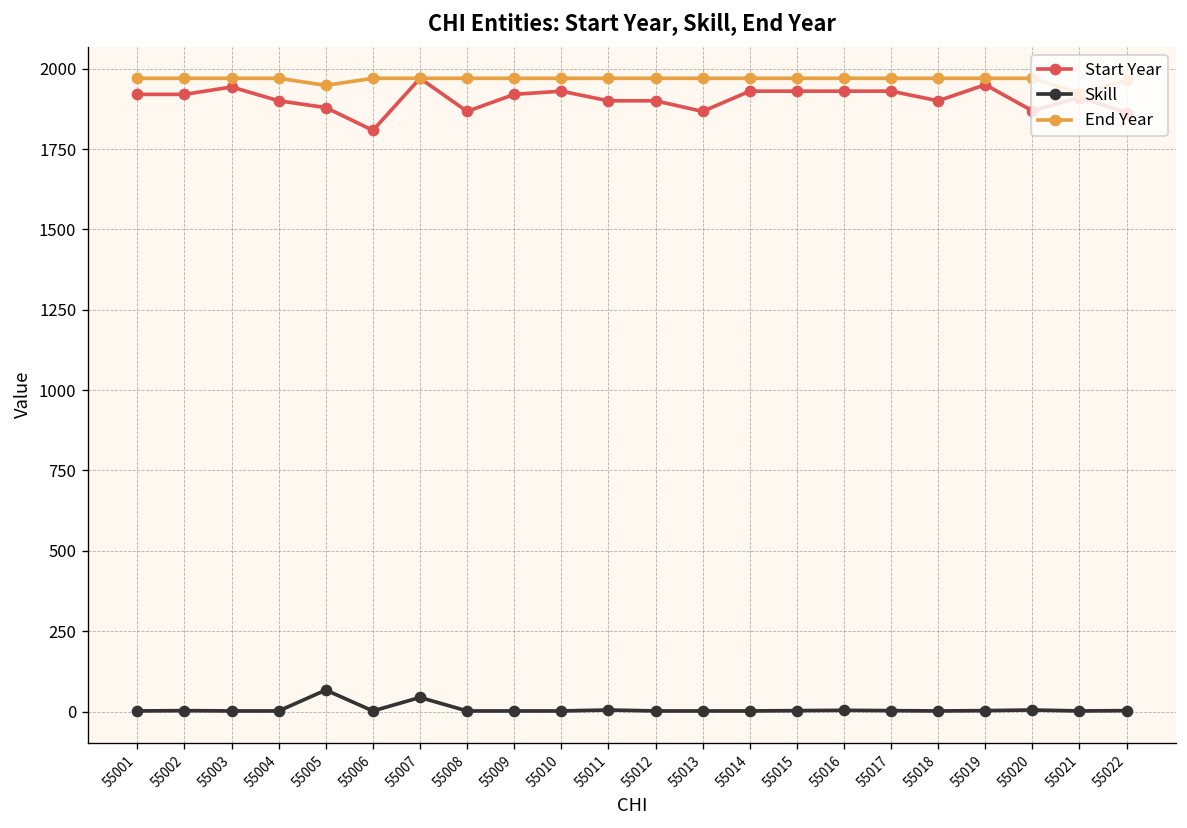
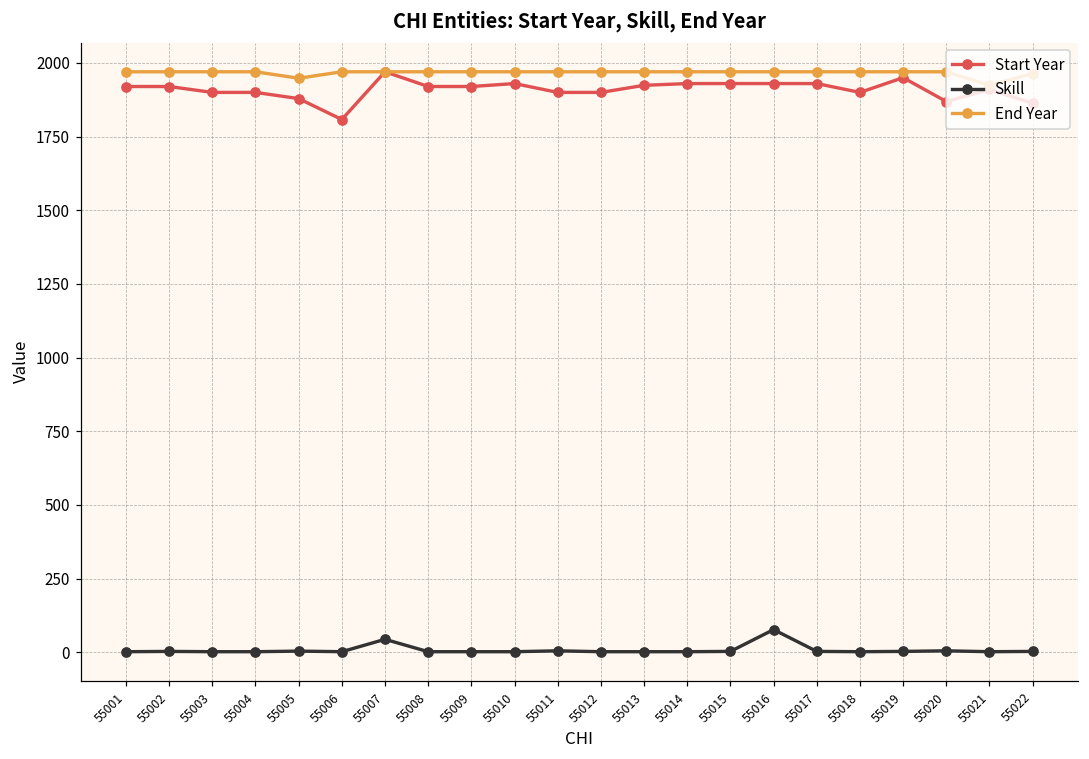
  {
    "Start Year": {
      "55001": 1920,
      "55002": 1920,
-     "55003": 1940,
+     "55003": 1900,
      "55004": 1900,
      "55005": 1880,
      "55006": 1810,
-     "55008": 1870,
+     "55008": 1920,
      "55009": 1920,
      "55010": 1930,
      "55011": 1900,
      "55012": 1900,
-     "55013": 1870,
+     "55013": 1920,
      "55014": 1930,
      "55015": 1930,
      "55016": 1930,
      "55017": 1930,
      "55018": 1900,
      "55019": 1950
    },
    "Skill": {
      "55001": 0,
      "55002": 0,
      "55003": 0,
      "55004": 0,
-     "55005": 70,
+     "55005": 0,
      "55006": 0,
      "55007": 40,
      "55008": 0,
      "55009": 0,
      "55010": 0,
      "55011": 10,
      "55012": 0,
      "55013": 0,
      "55014": 0,
      "55015": 0,
-     "55016": 0,
+     "55016": 80,
      "55017": 0,
      "55018": 0,
      "55019": 0,
      "55020": 10,
      "55021": 0,
      "55022": 0
    },
    "End Year": {
      "55001": 1970,
      "55002": 1970,
      "55003": 1970,
      "55004": 1970,
      "55005": 1950,
      "55006": 1970,
      "55008": 1970,
      "55009": 1970,
      "55010": 1970,
      "55011": 1970,
      "55012": 1970,
      "55013": 1970,
      "55014": 1970,
      "55015": 1970,
      "55016": 1970,
      "55017": 1970,
      "55018": 1970,
      "55019": 1970
    }
  }
